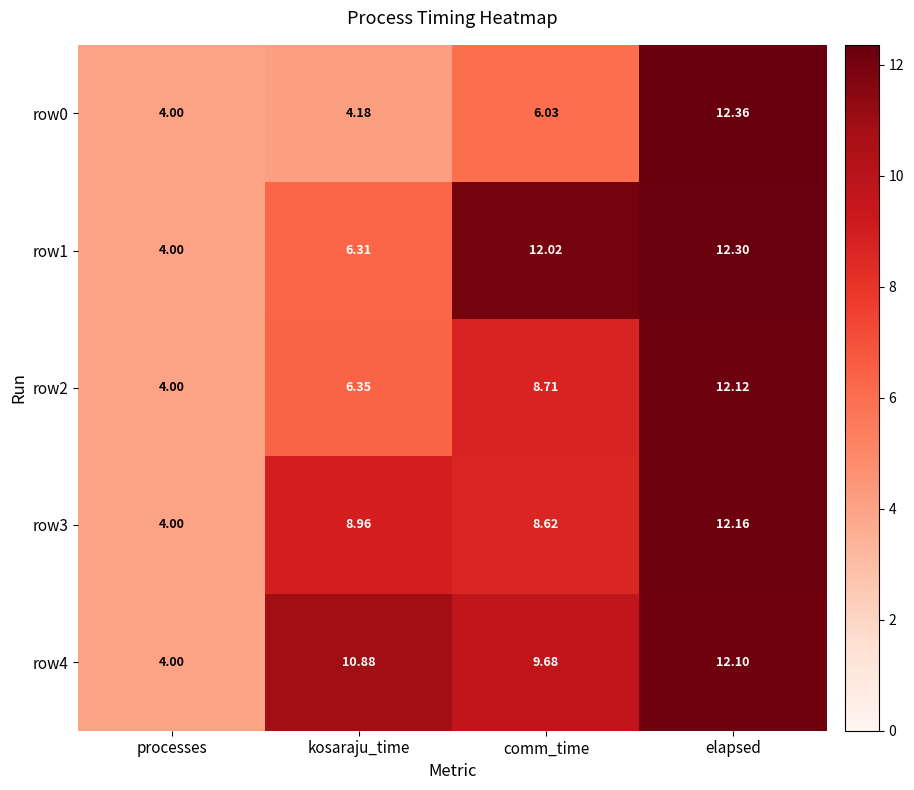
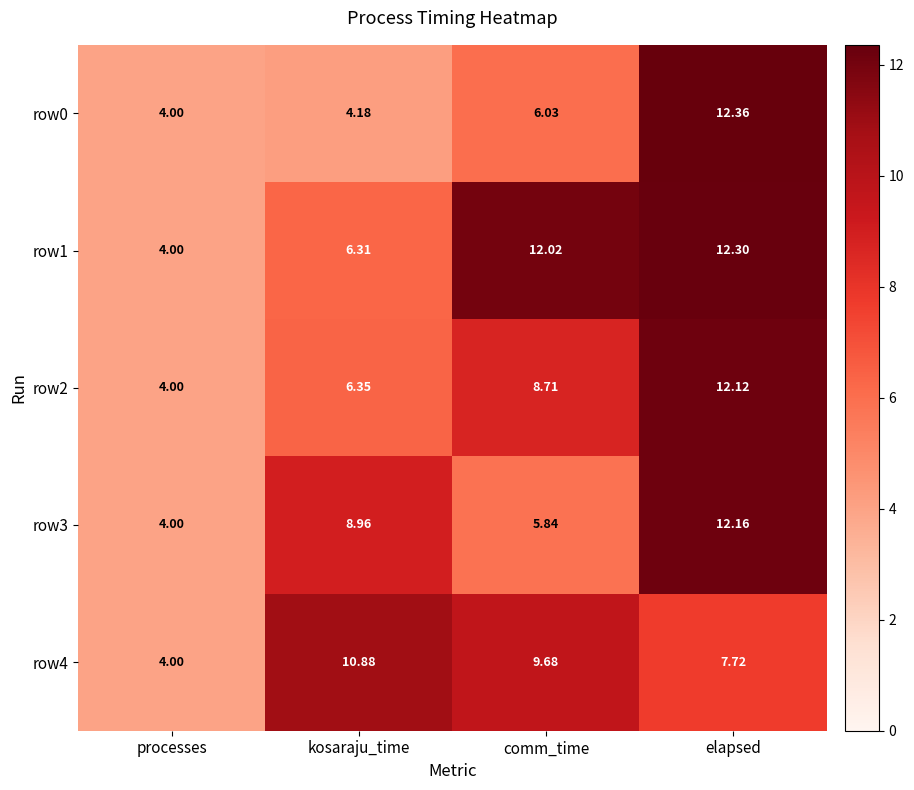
  {
    "row0": {
      "processes": 4.00,
      "kosaraju_time": 4.18,
      "comm_time": 6.03,
      "elapsed": 12.36
    },
    "row1": {
      "processes": 4.00,
      "kosaraju_time": 6.31,
      "comm_time": 12.02,
      "elapsed": 12.30
    },
    "row2": {
      "processes": 4.00,
      "kosaraju_time": 6.35,
      "comm_time": 8.71,
      "elapsed": 12.12
    },
    "row3": {
      "processes": 4.00,
      "kosaraju_time": 8.96,
-     "comm_time": 8.62,
+     "comm_time": 5.84,
      "elapsed": 12.16
    },
    "row4": {
      "processes": 4.00,
      "kosaraju_time": 10.88,
      "comm_time": 9.68,
-     "elapsed": 12.10
+     "elapsed": 7.72
    }
  }
